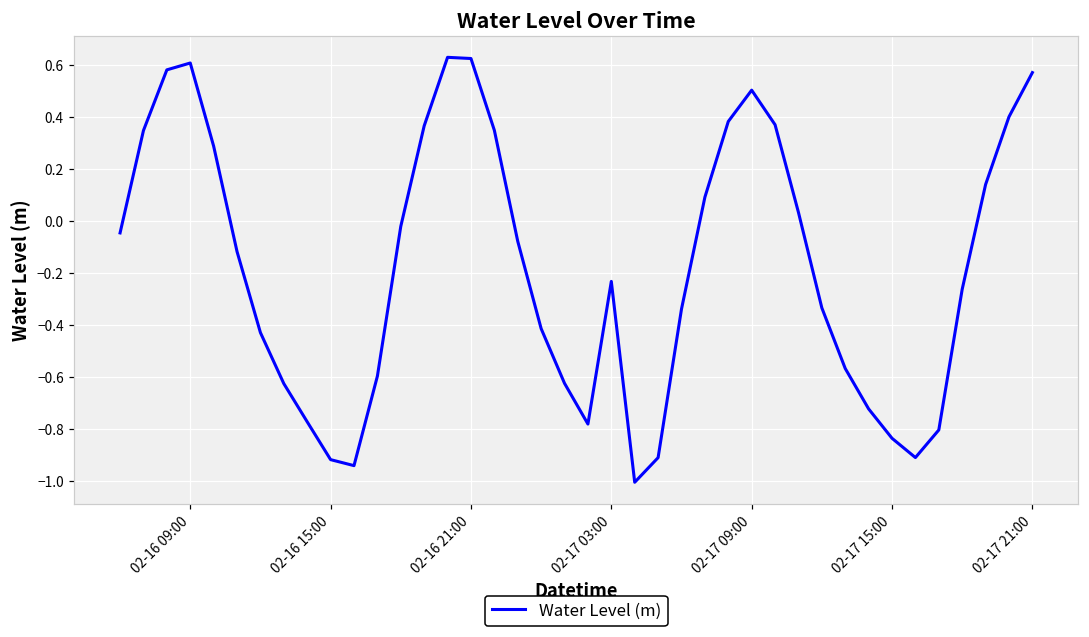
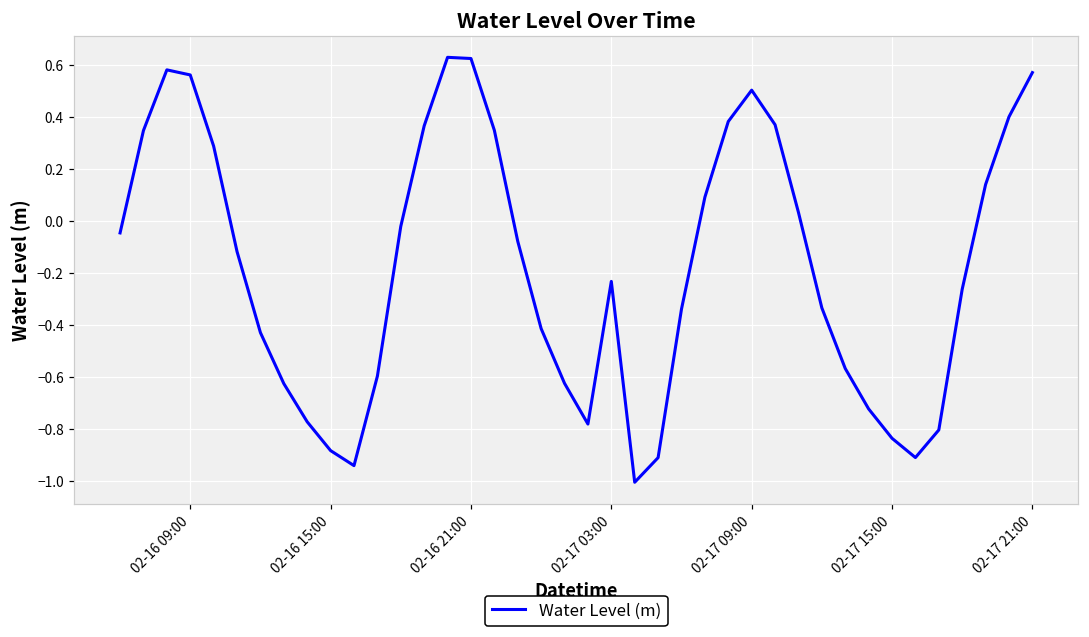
  {
-   "02-16 09:00": 0.61,
-   "02-16 15:00": -0.92,
+   "02-16 09:00": 0.56,
+   "02-16 15:00": -0.88,
    "02-16 21:00": 0.62,
    "02-17 03:00": -0.23,
    "02-17 09:00": 0.50,
    "02-17 15:00": -0.84,
    "02-17 21:00": 0.57
  }
